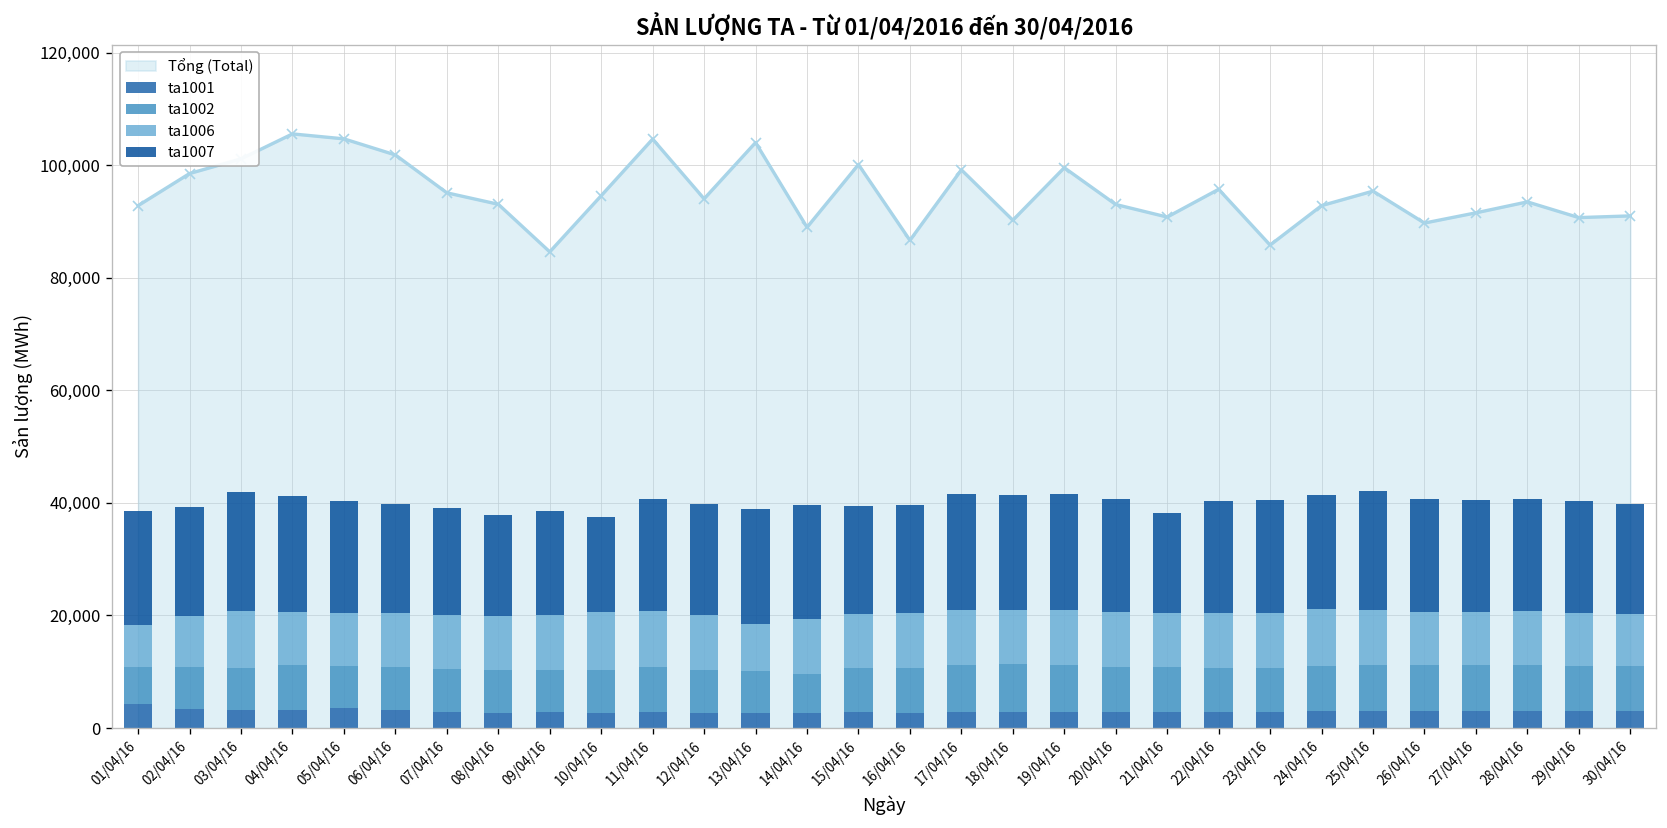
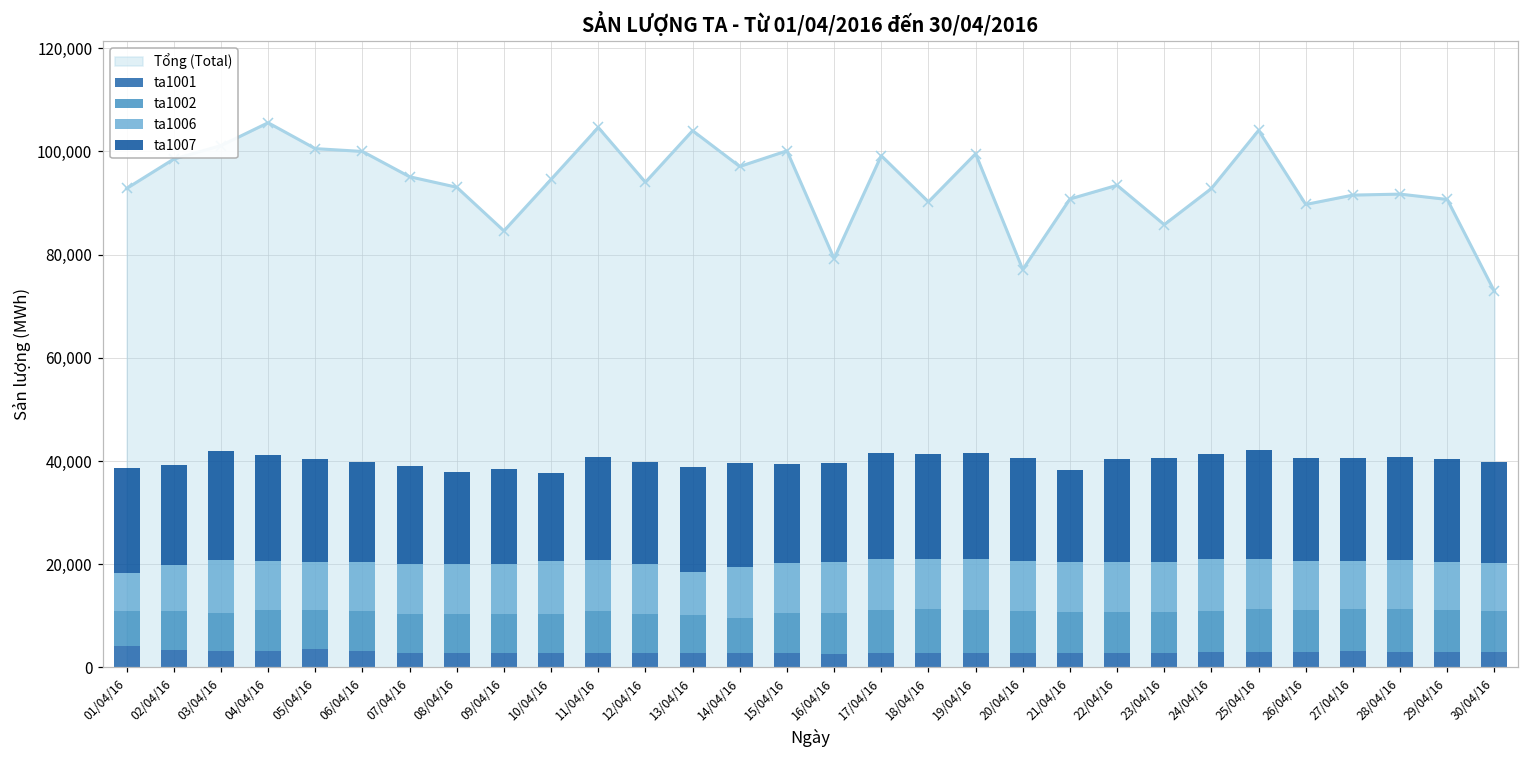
  {
    "Tổng (Total)": {
      "01/04/16": "93,000",
      "04/04/16": "106,000",
-     "05/04/16": "105,000",
-     "06/04/16": "102,000",
+     "05/04/16": "101,000",
+     "06/04/16": "100,000",
      "07/04/16": "95,000",
      "08/04/16": "93,000",
      "09/04/16": "85,000",
      "10/04/16": "95,000",
      "11/04/16": "105,000",
      "12/04/16": "94,000",
      "13/04/16": "104,000",
-     "14/04/16": "89,000",
+     "14/04/16": "97,000",
      "15/04/16": "100,000",
-     "16/04/16": "87,000",
+     "16/04/16": "79,000",
      "17/04/16": "99,000",
      "18/04/16": "90,000",
      "19/04/16": "100,000",
-     "20/04/16": "93,000",
+     "20/04/16": "77,000",
      "21/04/16": "91,000",
-     "22/04/16": "96,000",
+     "22/04/16": "93,000",
      "23/04/16": "86,000",
      "24/04/16": "93,000",
-     "25/04/16": "95,000",
+     "25/04/16": "104,000",
      "26/04/16": "90,000",
      "27/04/16": "92,000",
-     "28/04/16": "93,000",
+     "28/04/16": "92,000",
      "29/04/16": "91,000",
-     "30/04/16": "91,000"
+     "30/04/16": "73,000"
    }
  }
